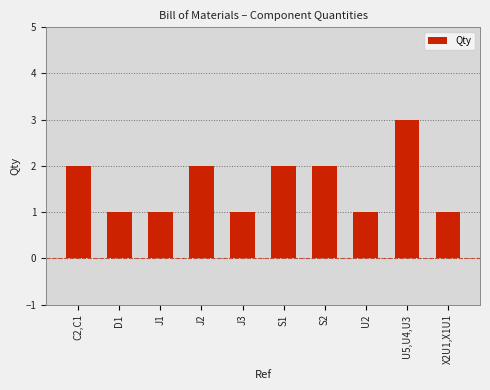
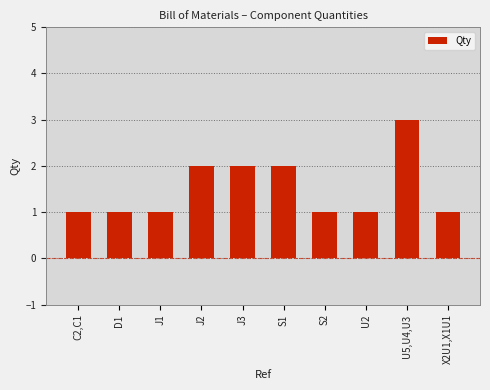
  {
-   "C2,C1": 2,
+   "C2,C1": 1,
    "D1": 1,
    "J1": 1,
    "J2": 2,
-   "J3": 1,
+   "J3": 2,
    "S1": 2,
-   "S2": 2,
+   "S2": 1,
    "U2": 1,
    "U5,U4,U3": 3,
    "X2U1,X1U1": 1
  }
